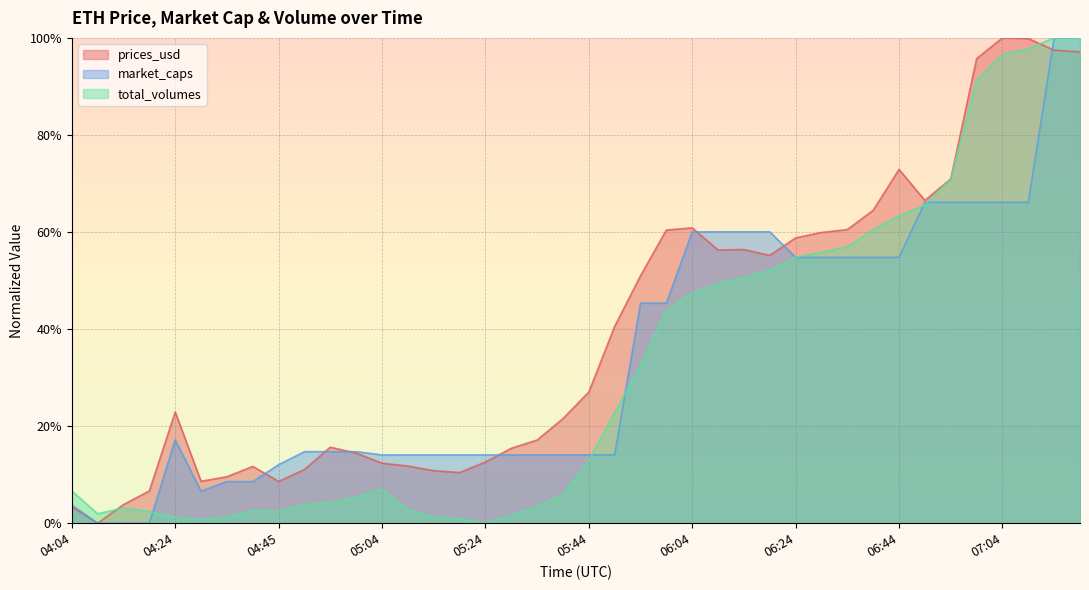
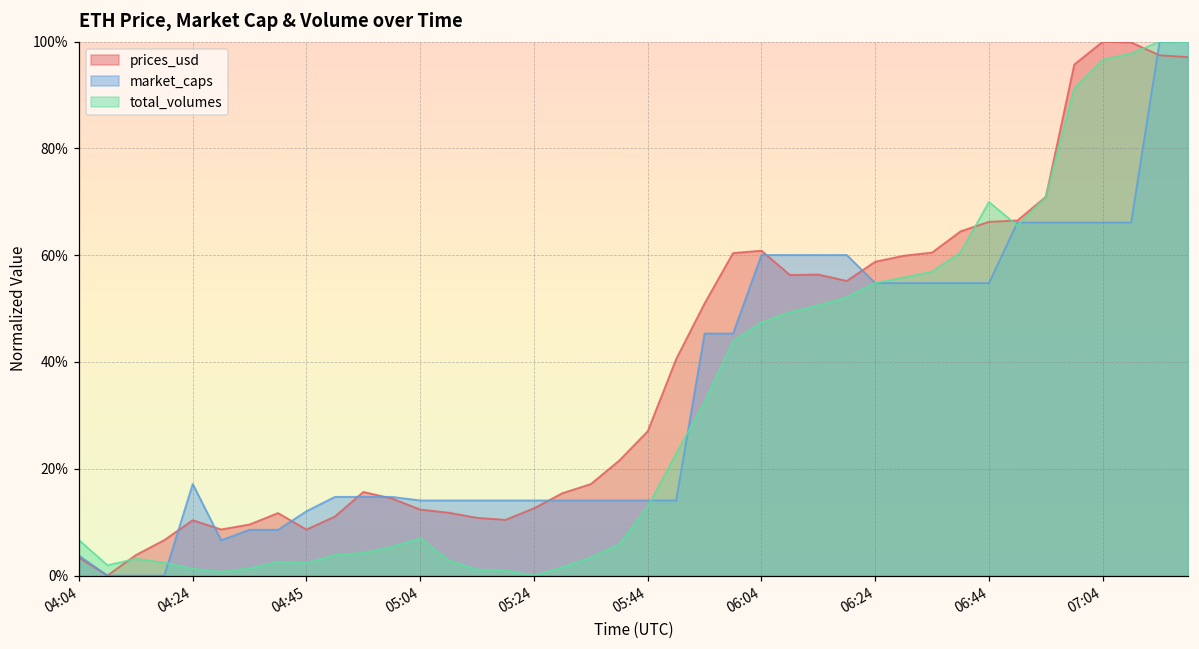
  {
    "prices_usd": {
-     "04:24": "23%",
+     "04:24": "10%",
      "04:45": "9%",
      "05:04": "12%",
      "05:24": "13%",
      "05:44": "27%",
      "06:04": "61%",
      "06:24": "59%",
-     "06:44": "73%",
+     "06:44": "66%",
      "07:04": "100%"
    },
    "market_caps": {
      "04:24": "17%",
      "04:45": "12%",
      "05:04": "14%",
      "05:24": "14%",
      "05:44": "14%",
      "06:04": "60%",
      "06:44": "55%",
      "07:04": "66%"
    },
    "total_volumes": {
      "04:04": "7%",
      "04:24": "1%",
      "04:45": "2%",
      "05:04": "7%",
      "05:24": "0%",
      "05:44": "13%",
      "06:04": "47%",
-     "06:44": "63%",
+     "06:44": "70%",
      "07:04": "97%"
    }
  }
